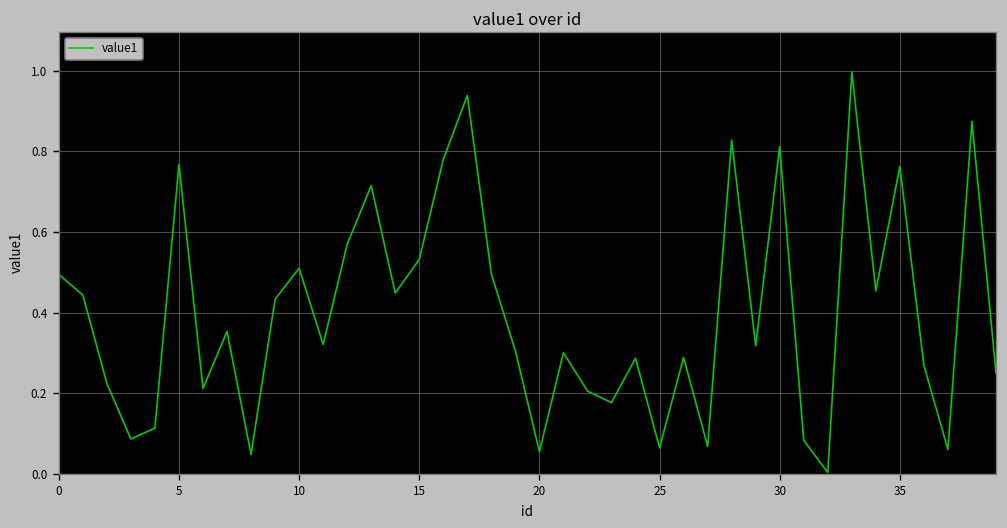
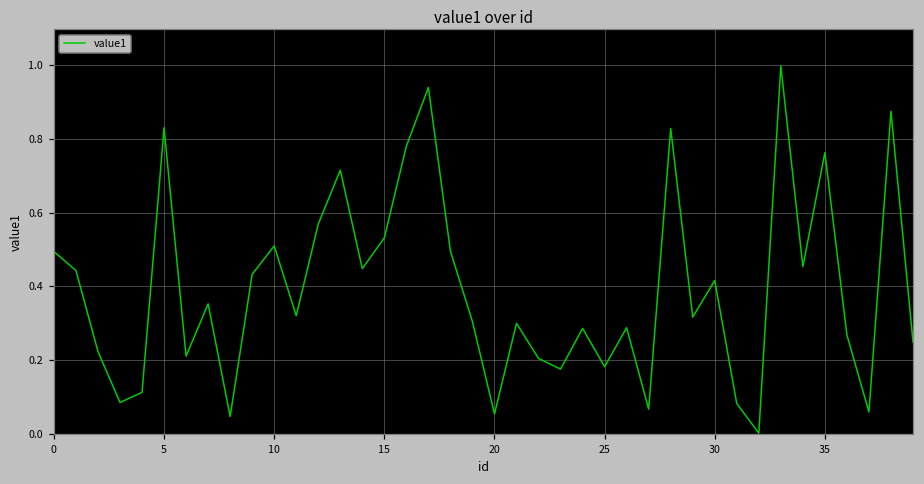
  {
    "0": 0.49,
-   "5": 0.77,
+   "5": 0.83,
    "10": 0.51,
    "15": 0.53,
    "20": 0.05,
-   "25": 0.06,
-   "30": 0.81,
+   "25": 0.18,
+   "30": 0.42,
    "35": 0.76
  }
